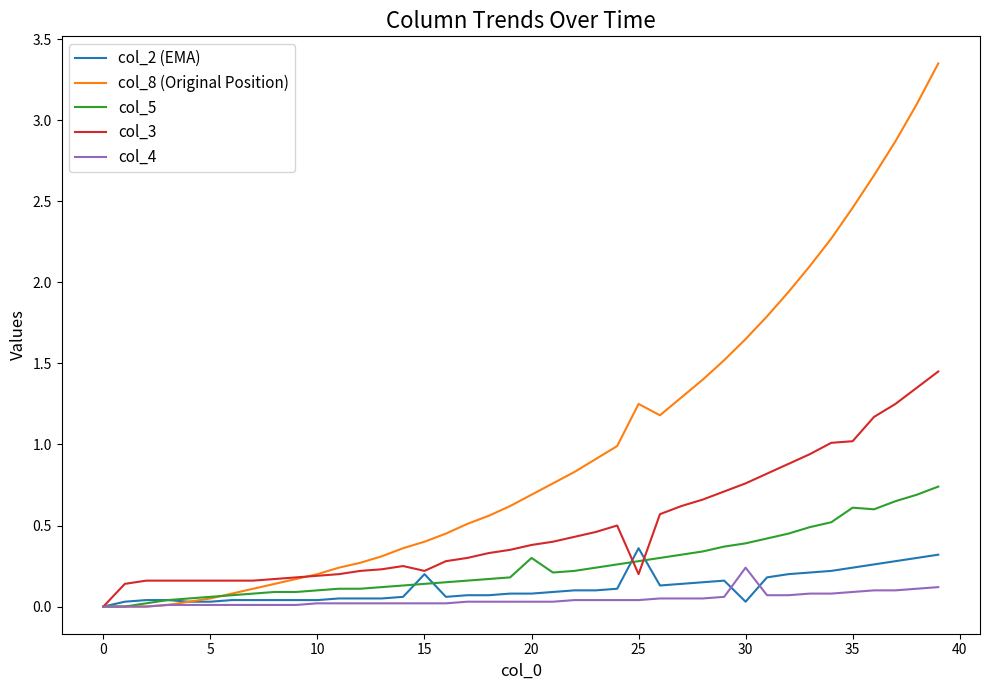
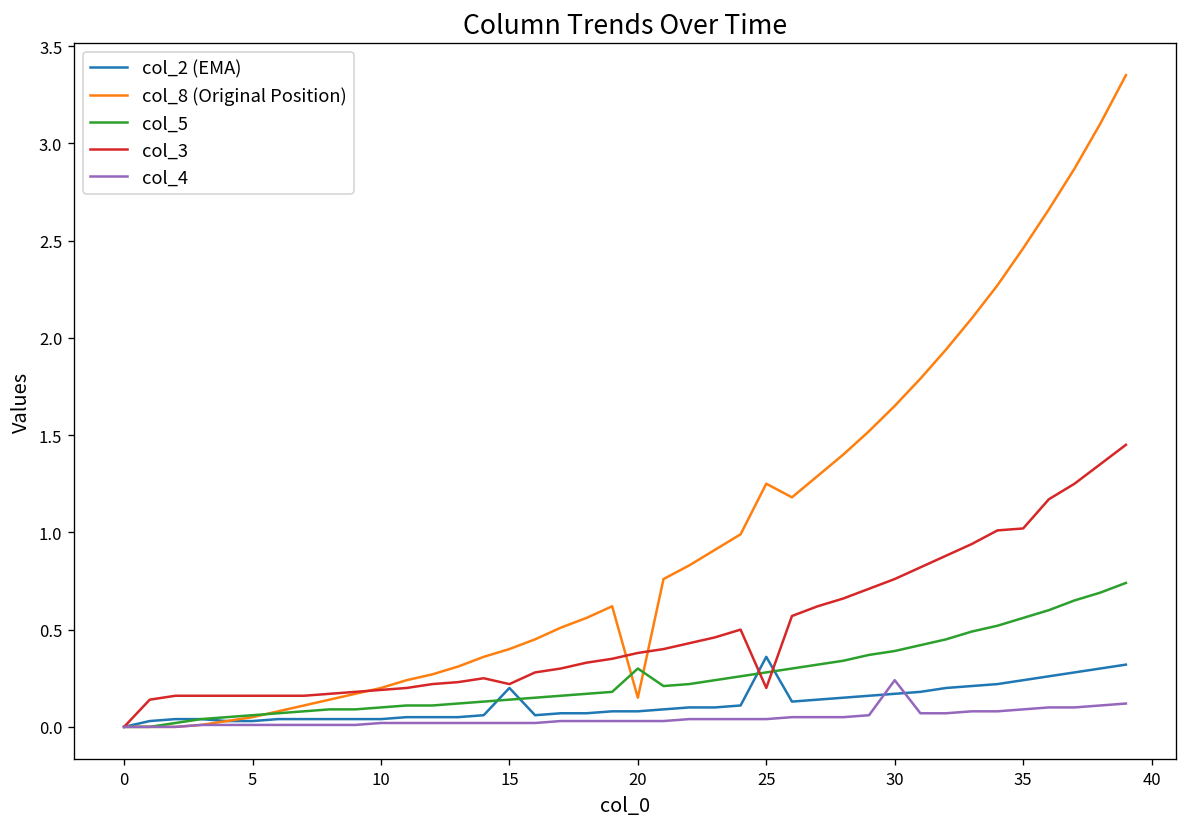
  {
    "col_2 (EMA)": {
      "5": 0.03,
      "10": 0.04,
      "15": 0.20,
      "20": 0.08,
      "25": 0.36,
-     "30": 0.03,
+     "30": 0.17,
      "35": 0.24
    },
    "col_8 (Original Position)": {
      "15": 0.40,
-     "20": 0.69,
+     "20": 0.15,
      "25": 1.25,
      "30": 1.65,
      "35": 2.46
    },
    "col_5": {
      "10": 0.10,
      "15": 0.14,
      "20": 0.30,
      "25": 0.28,
      "30": 0.39,
-     "35": 0.61
+     "35": 0.56
    },
    "col_3": {
      "5": 0.16,
      "15": 0.22,
      "20": 0.38,
      "25": 0.20,
      "30": 0.76,
      "35": 1.02
    },
    "col_4": {
      "5": 0.01,
      "10": 0.02,
      "15": 0.02,
      "20": 0.03,
      "25": 0.04,
      "30": 0.24,
      "35": 0.09
    }
  }
